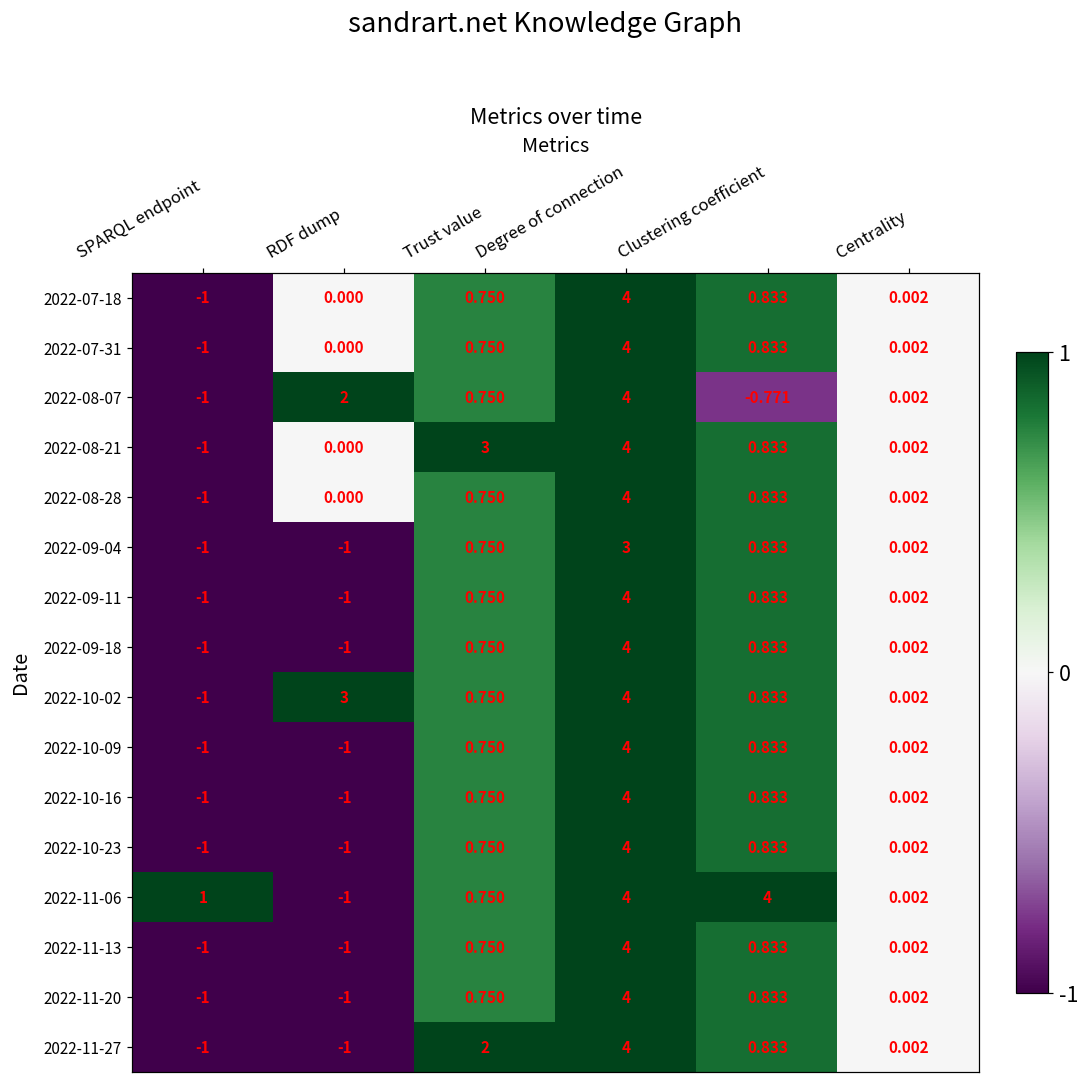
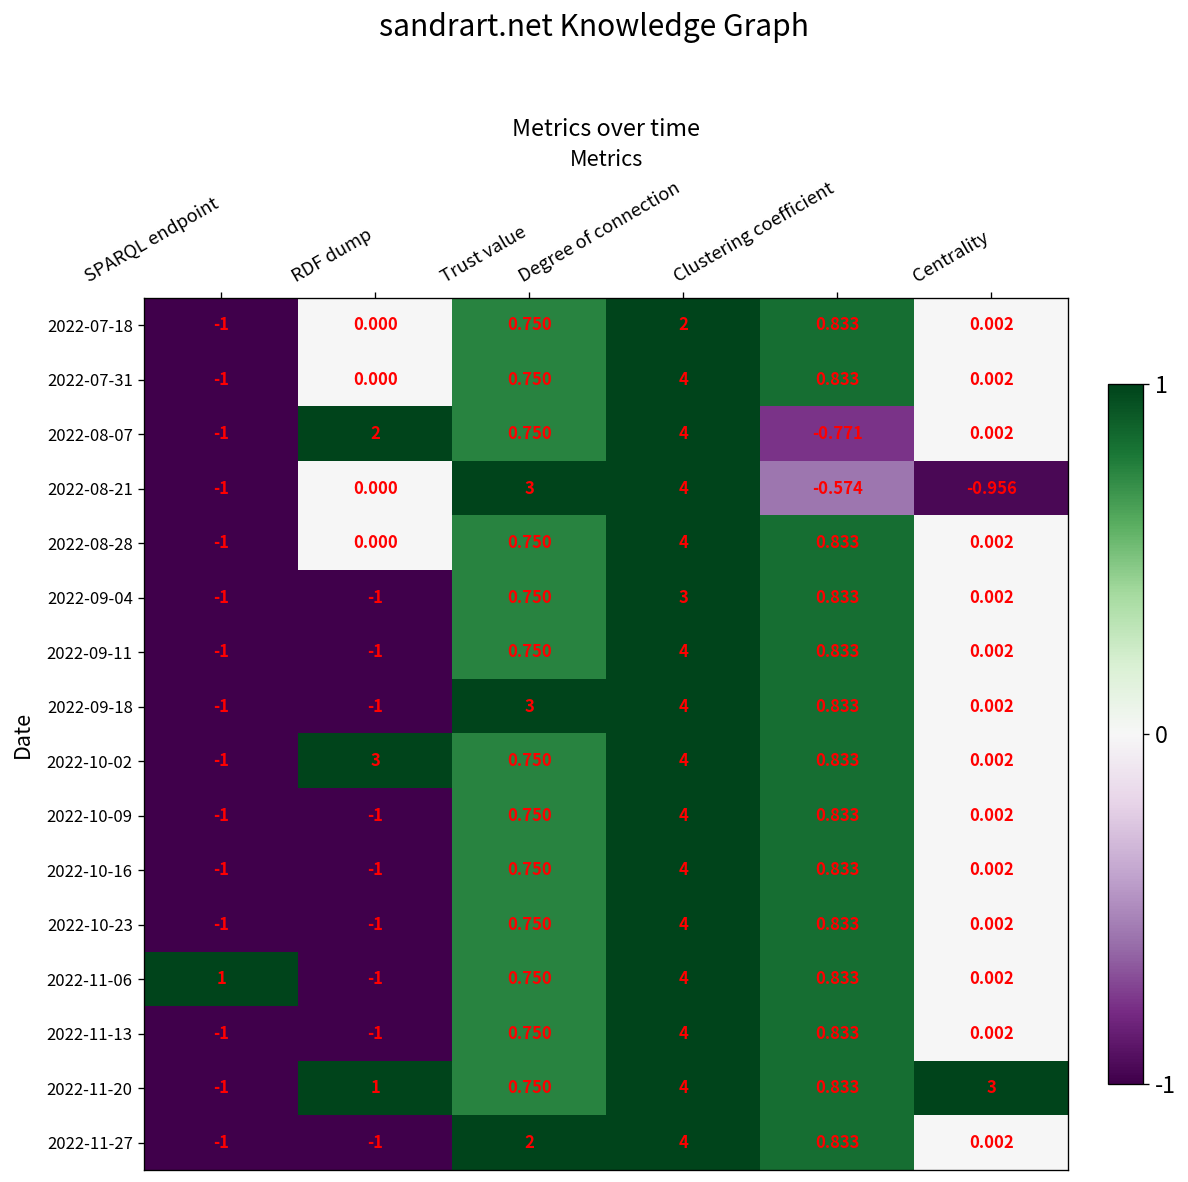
  {
    "2022-07-18": {
      "SPARQL endpoint": -1,
      "RDF dump": 0.000,
      "Trust value": 0.750,
-     "Degree of connection": 4,
+     "Degree of connection": 2,
      "Clustering coefficient": 0.833,
      "Centrality": 0.002
    },
    "2022-07-31": {
      "SPARQL endpoint": -1,
      "RDF dump": 0.000,
      "Trust value": 0.750,
      "Degree of connection": 4,
      "Clustering coefficient": 0.833,
      "Centrality": 0.002
    },
    "2022-08-07": {
      "SPARQL endpoint": -1,
      "RDF dump": 2,
      "Trust value": 0.750,
      "Degree of connection": 4,
      "Clustering coefficient": -0.771,
      "Centrality": 0.002
    },
    "2022-08-21": {
      "SPARQL endpoint": -1,
      "RDF dump": 0.000,
      "Trust value": 3,
      "Degree of connection": 4,
-     "Clustering coefficient": 0.833,
-     "Centrality": 0.002
+     "Clustering coefficient": -0.574,
+     "Centrality": -0.956
    },
    "2022-08-28": {
      "SPARQL endpoint": -1,
      "RDF dump": 0.000,
      "Trust value": 0.750,
      "Degree of connection": 4,
      "Clustering coefficient": 0.833,
      "Centrality": 0.002
    },
    "2022-09-04": {
      "SPARQL endpoint": -1,
      "RDF dump": -1,
      "Trust value": 0.750,
      "Degree of connection": 3,
      "Clustering coefficient": 0.833,
      "Centrality": 0.002
    },
    "2022-09-11": {
      "SPARQL endpoint": -1,
      "RDF dump": -1,
      "Trust value": 0.750,
      "Degree of connection": 4,
      "Clustering coefficient": 0.833,
      "Centrality": 0.002
    },
    "2022-09-18": {
      "SPARQL endpoint": -1,
      "RDF dump": -1,
-     "Trust value": 0.750,
+     "Trust value": 3,
      "Degree of connection": 4,
      "Clustering coefficient": 0.833,
      "Centrality": 0.002
    },
    "2022-10-02": {
      "SPARQL endpoint": -1,
      "RDF dump": 3,
      "Trust value": 0.750,
      "Degree of connection": 4,
      "Clustering coefficient": 0.833,
      "Centrality": 0.002
    },
    "2022-10-09": {
      "SPARQL endpoint": -1,
      "RDF dump": -1,
      "Trust value": 0.750,
      "Degree of connection": 4,
      "Clustering coefficient": 0.833,
      "Centrality": 0.002
    },
    "2022-10-16": {
      "SPARQL endpoint": -1,
      "RDF dump": -1,
      "Trust value": 0.750,
      "Degree of connection": 4,
      "Clustering coefficient": 0.833,
      "Centrality": 0.002
    },
    "2022-10-23": {
      "SPARQL endpoint": -1,
      "RDF dump": -1,
      "Trust value": 0.750,
      "Degree of connection": 4,
      "Clustering coefficient": 0.833,
      "Centrality": 0.002
    },
    "2022-11-06": {
      "SPARQL endpoint": 1,
      "RDF dump": -1,
      "Trust value": 0.750,
      "Degree of connection": 4,
-     "Clustering coefficient": 4,
+     "Clustering coefficient": 0.833,
      "Centrality": 0.002
    },
    "2022-11-13": {
      "SPARQL endpoint": -1,
      "RDF dump": -1,
      "Trust value": 0.750,
      "Degree of connection": 4,
      "Clustering coefficient": 0.833,
      "Centrality": 0.002
    },
    "2022-11-20": {
      "SPARQL endpoint": -1,
-     "RDF dump": -1,
+     "RDF dump": 1,
      "Trust value": 0.750,
      "Degree of connection": 4,
      "Clustering coefficient": 0.833,
-     "Centrality": 0.002
+     "Centrality": 3
    },
    "2022-11-27": {
      "SPARQL endpoint": -1,
      "RDF dump": -1,
      "Trust value": 2,
      "Degree of connection": 4,
      "Clustering coefficient": 0.833,
      "Centrality": 0.002
    }
  }
